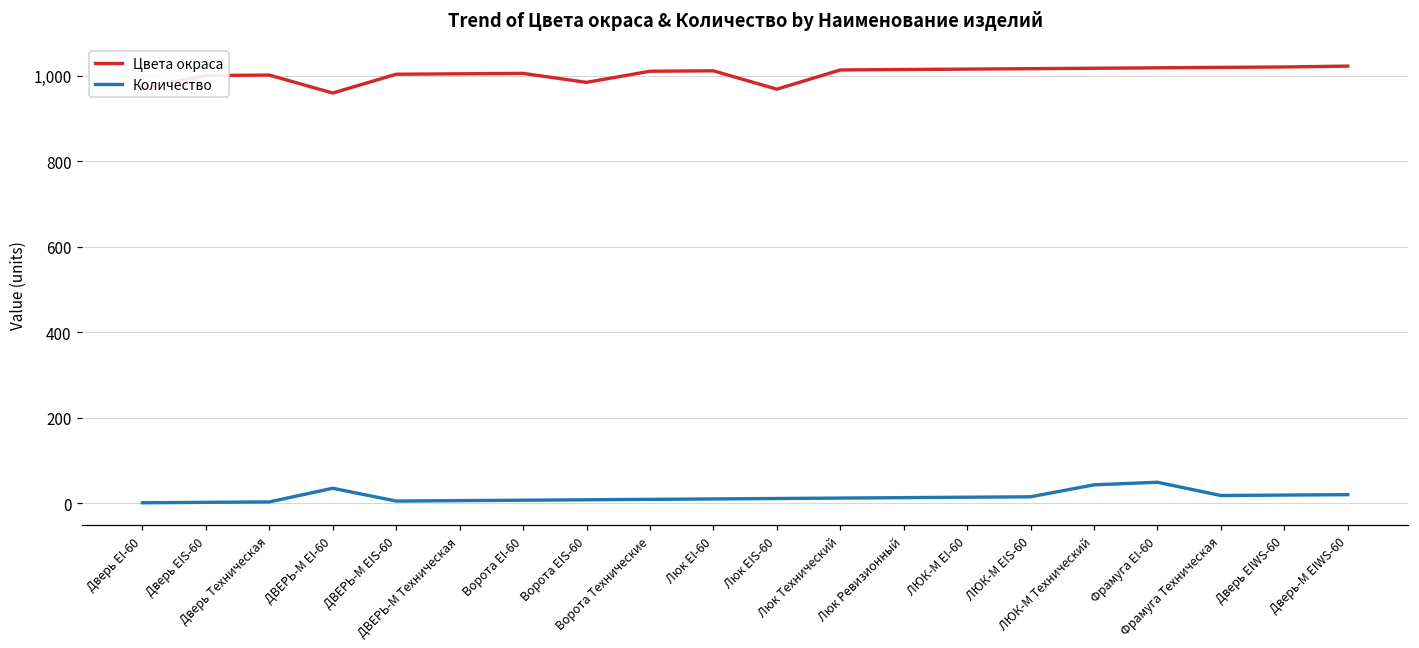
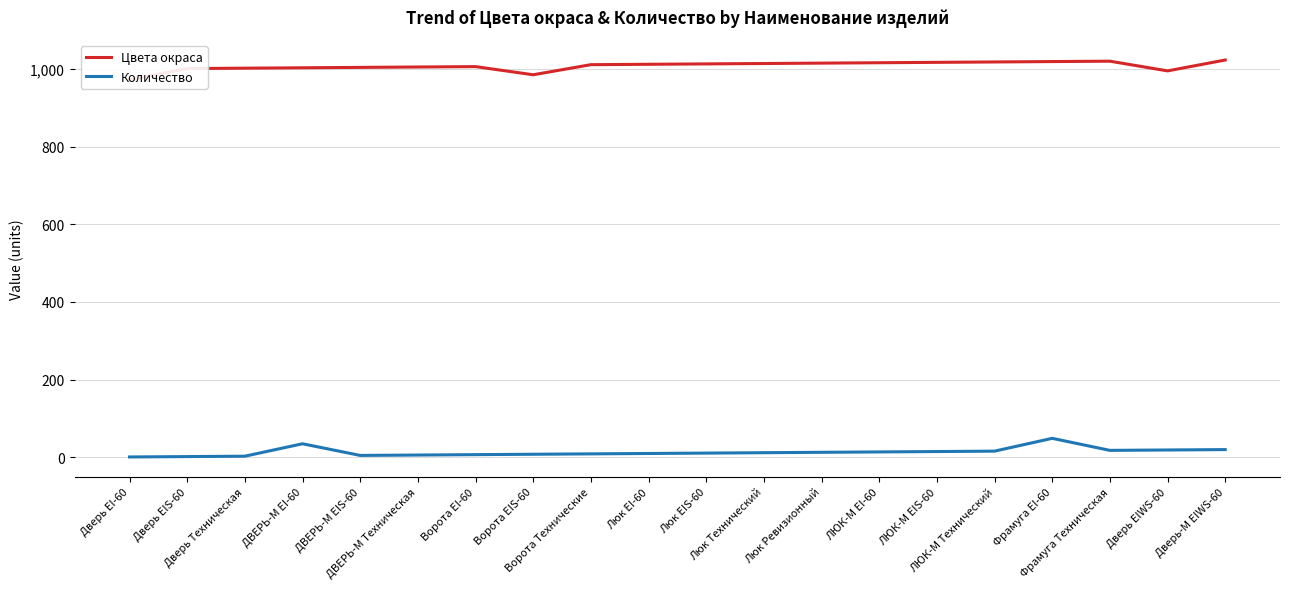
  {
    "Цвета окраса": {
      "Дверь Техническая": "1,000",
-     "ДВЕРЬ-М EI-60": "960",
+     "ДВЕРЬ-М EI-60": "1,000",
      "ДВЕРЬ-М EIS-60": "1,000",
      "ДВЕРЬ-М Техническая": "1,010",
      "Ворота EI-60": "1,010",
      "Ворота EIS-60": "990",
      "Ворота Технические": "1,010",
      "Люк EI-60": "1,010",
-     "Люк EIS-60": "970",
+     "Люк EIS-60": "1,010",
      "Люк Технический": "1,010",
      "Люк Ревизионный": "1,020",
      "ЛЮК-М EI-60": "1,020",
      "ЛЮК-М EIS-60": "1,020",
      "ЛЮК-М Технический": "1,020",
      "Фрамуга EI-60": "1,020",
      "Фрамуга Техническая": "1,020",
-     "Дверь EIWS-60": "1,020",
+     "Дверь EIWS-60": "1,000",
      "Дверь-М EIWS-60": "1,020"
    },
    "Количество": {
      "Дверь EI-60": "0",
      "Дверь EIS-60": "0",
      "Дверь Техническая": "0",
      "ДВЕРЬ-М EI-60": "40",
      "ДВЕРЬ-М EIS-60": "10",
      "ДВЕРЬ-М Техническая": "10",
      "Ворота EI-60": "10",
      "Ворота EIS-60": "10",
      "Ворота Технические": "10",
      "Люк EI-60": "10",
      "Люк EIS-60": "10",
      "Люк Технический": "10",
      "Люк Ревизионный": "10",
      "ЛЮК-М EI-60": "10",
      "ЛЮК-М EIS-60": "20",
-     "ЛЮК-М Технический": "40",
+     "ЛЮК-М Технический": "20",
      "Фрамуга EI-60": "50",
      "Фрамуга Техническая": "20",
      "Дверь EIWS-60": "20",
      "Дверь-М EIWS-60": "20"
    }
  }
